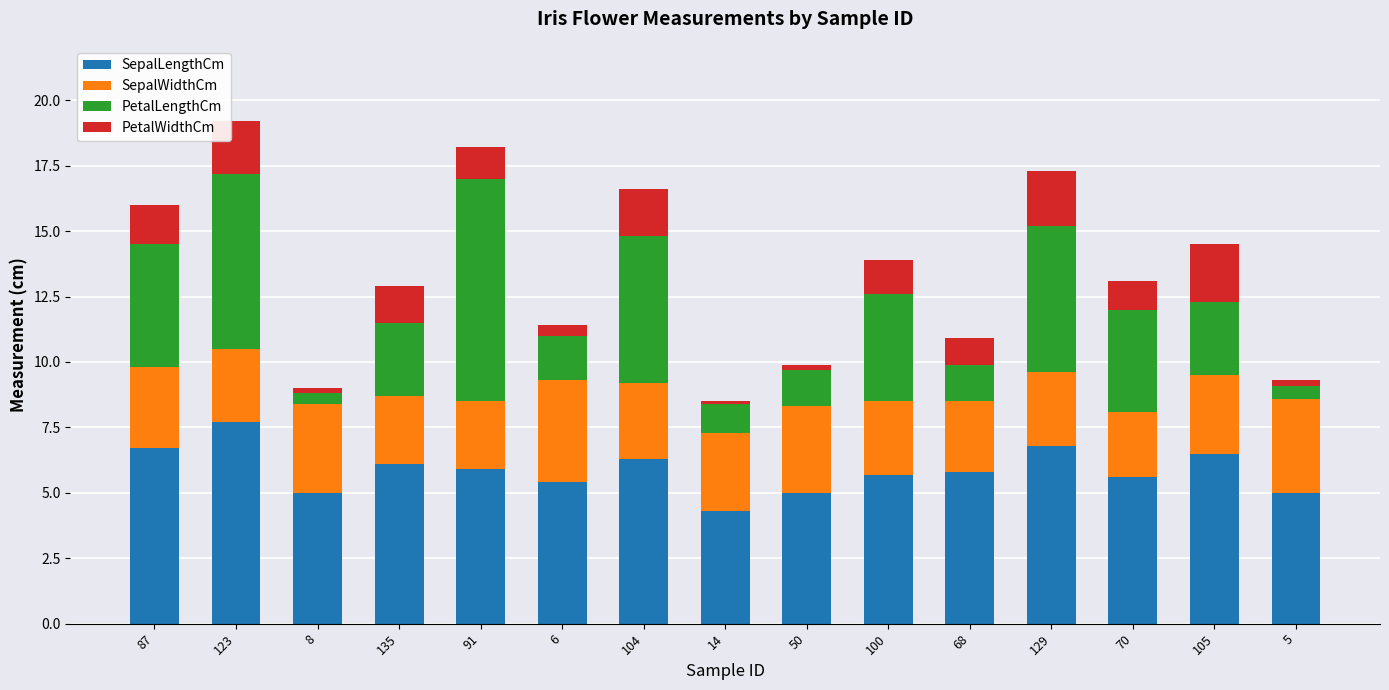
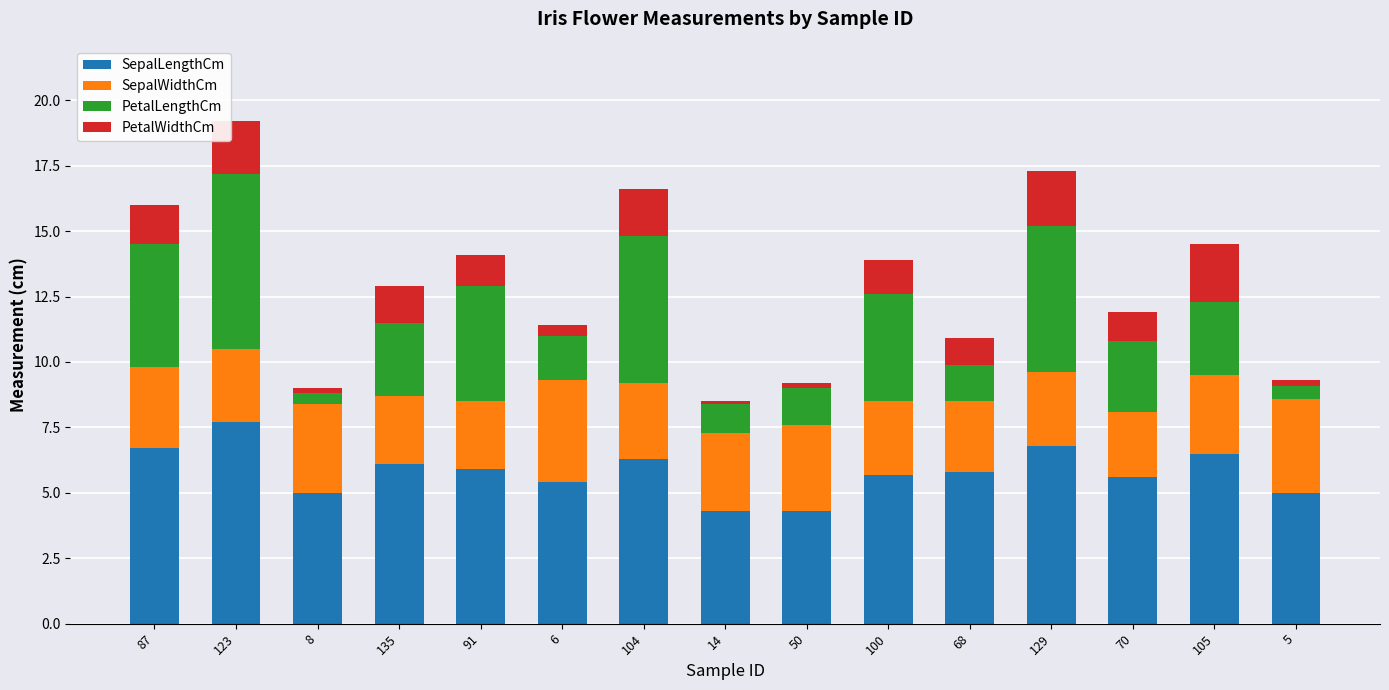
  {
    "SepalLengthCm": {
      "87": 6.7,
      "123": 7.7,
      "8": 5.0,
      "135": 6.1,
      "91": 5.9,
      "6": 5.4,
      "104": 6.3,
      "14": 4.3,
-     "50": 5.0,
+     "50": 4.3,
      "100": 5.7,
      "68": 5.8,
      "129": 6.8,
      "70": 5.6,
      "105": 6.5,
      "5": 5.0
    },
    "SepalWidthCm": {
      "87": 3.1,
      "123": 2.8,
      "8": 3.4,
      "135": 2.6,
      "91": 2.6,
      "6": 3.9,
      "104": 2.9,
      "14": 3.0,
      "50": 3.3,
      "100": 2.8,
      "68": 2.7,
      "129": 2.8,
      "70": 2.5,
      "105": 3.0,
      "5": 3.6
    },
    "PetalLengthCm": {
      "87": 4.7,
      "123": 6.7,
      "8": 0.4,
      "135": 2.8,
-     "91": 8.5,
+     "91": 4.4,
      "6": 1.7,
      "104": 5.6,
      "14": 1.1,
      "50": 1.4,
      "100": 4.1,
      "68": 1.4,
      "129": 5.6,
-     "70": 3.9,
+     "70": 2.7,
      "105": 2.8,
      "5": 0.5
    },
    "PetalWidthCm": {
      "87": 1.5,
      "123": 2.0,
      "8": 0.2,
      "135": 1.4,
      "91": 1.2,
      "6": 0.4,
      "104": 1.8,
      "14": 0.1,
      "50": 0.2,
      "100": 1.3,
      "68": 1.0,
      "129": 2.1,
      "70": 1.1,
      "105": 2.2,
      "5": 0.2
    }
  }
